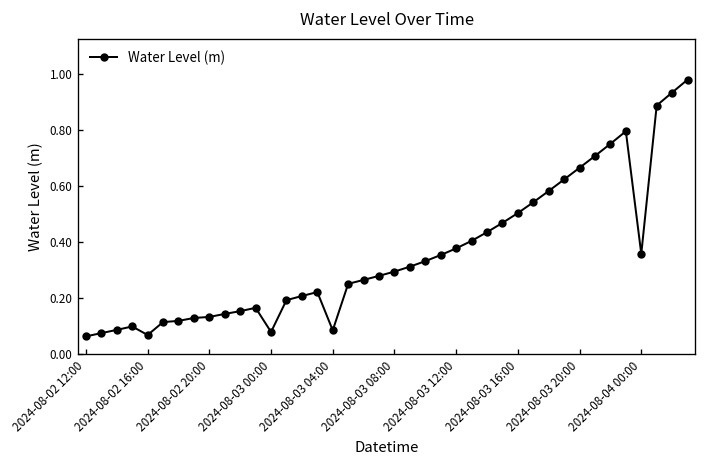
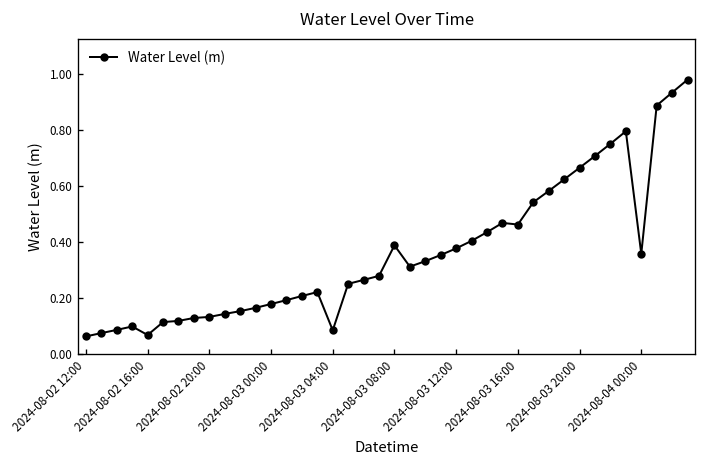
  {
    "2024-08-02 12:00": 0.06,
    "2024-08-02 16:00": 0.07,
    "2024-08-02 20:00": 0.13,
-   "2024-08-03 00:00": 0.08,
+   "2024-08-03 00:00": 0.18,
    "2024-08-03 04:00": 0.08,
-   "2024-08-03 08:00": 0.29,
+   "2024-08-03 08:00": 0.39,
    "2024-08-03 12:00": 0.38,
-   "2024-08-03 16:00": 0.50,
+   "2024-08-03 16:00": 0.46,
    "2024-08-03 20:00": 0.67,
    "2024-08-04 00:00": 0.36
  }
